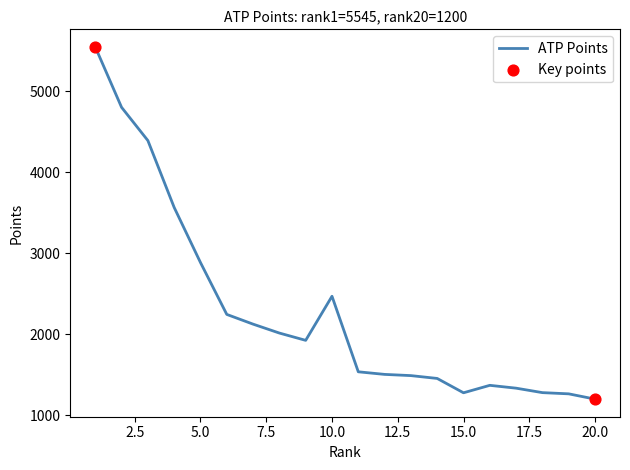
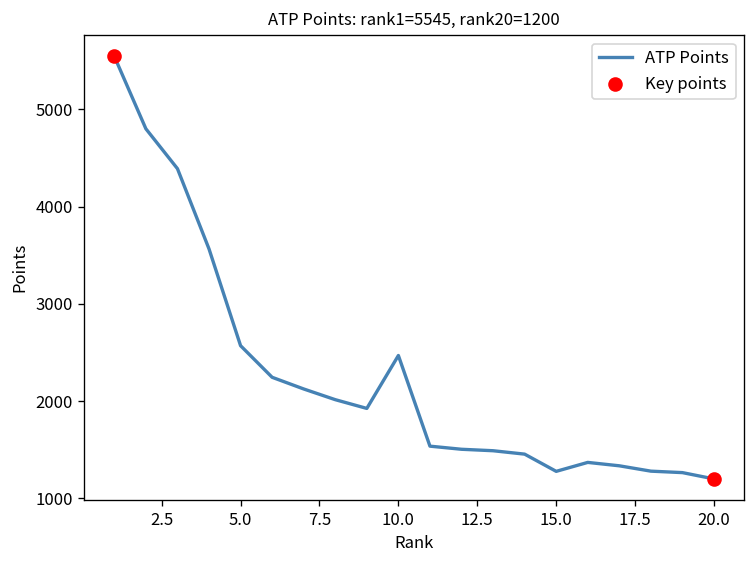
  {
    "ATP Points": {
-     "5.0": 2900,
+     "5.0": 2600,
      "10.0": 2500,
      "15.0": 1300
    }
  }
